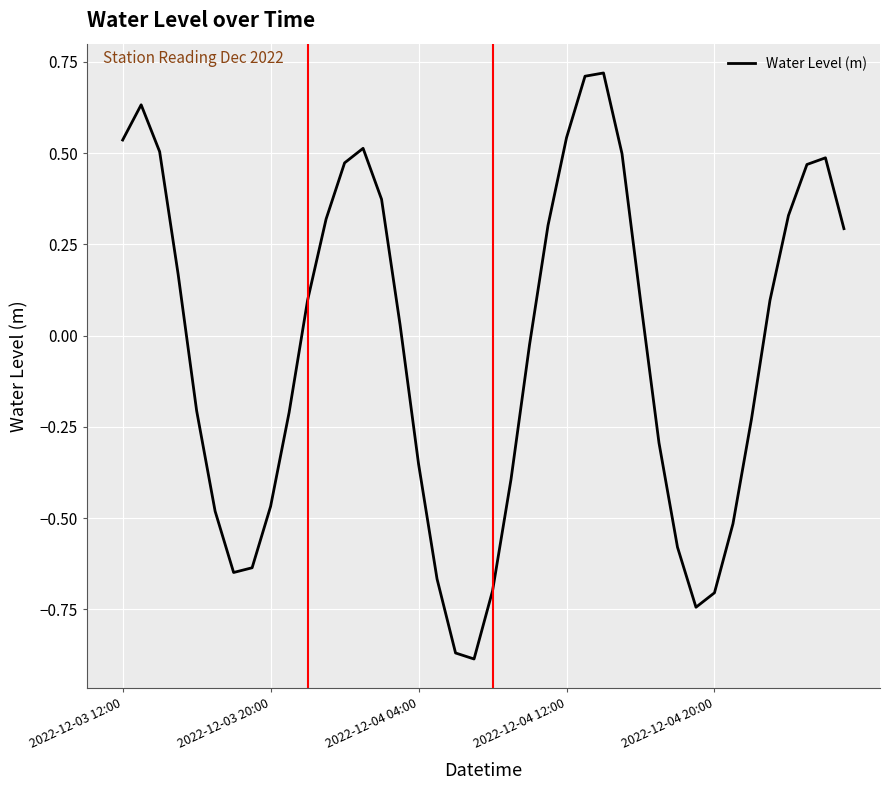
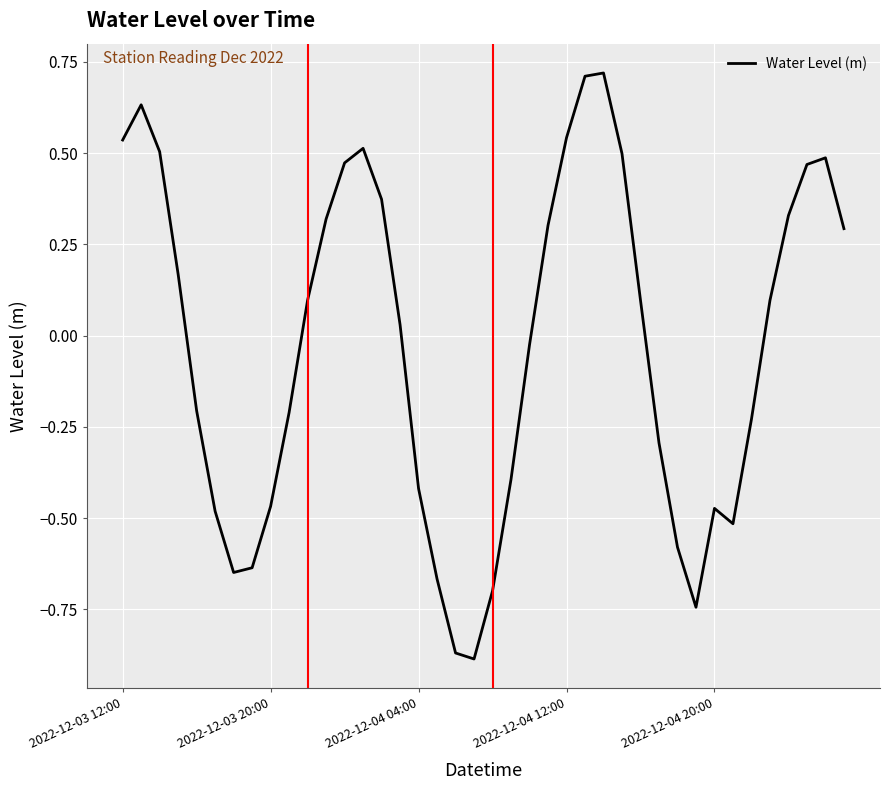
  {
    "2022-12-03 12:00": 0.54,
    "2022-12-03 20:00": -0.47,
-   "2022-12-04 04:00": -0.35,
+   "2022-12-04 04:00": -0.42,
    "2022-12-04 12:00": 0.54,
-   "2022-12-04 20:00": -0.70
+   "2022-12-04 20:00": -0.47
  }
